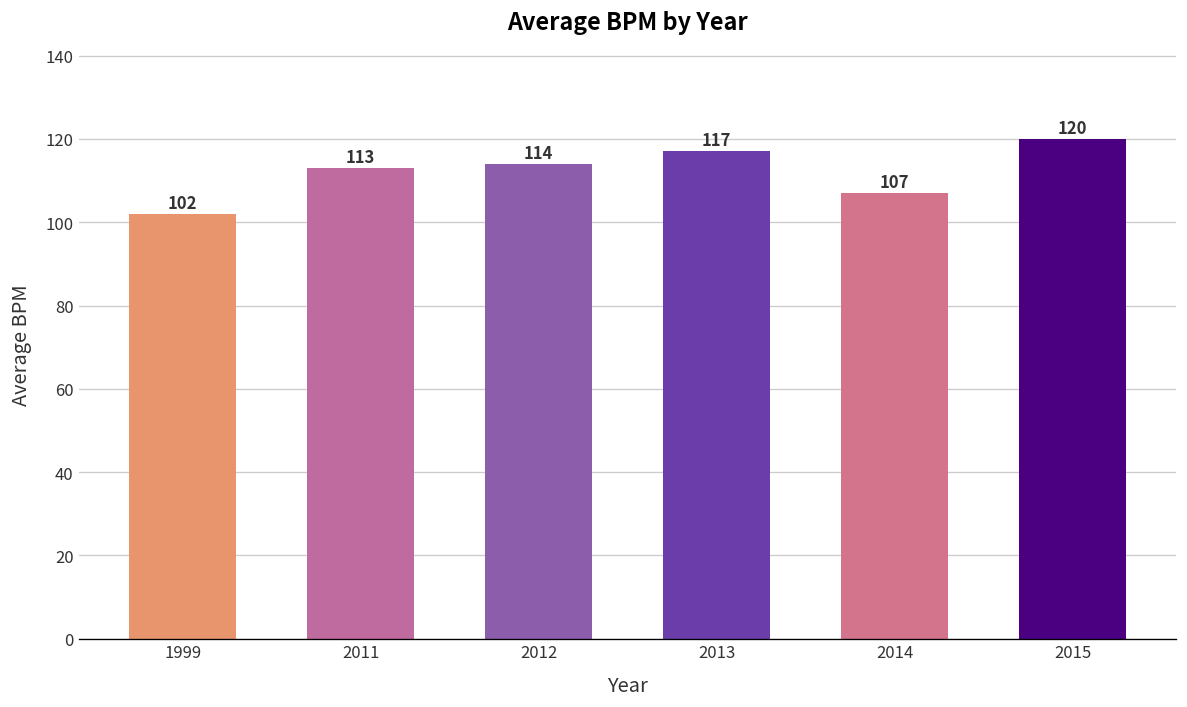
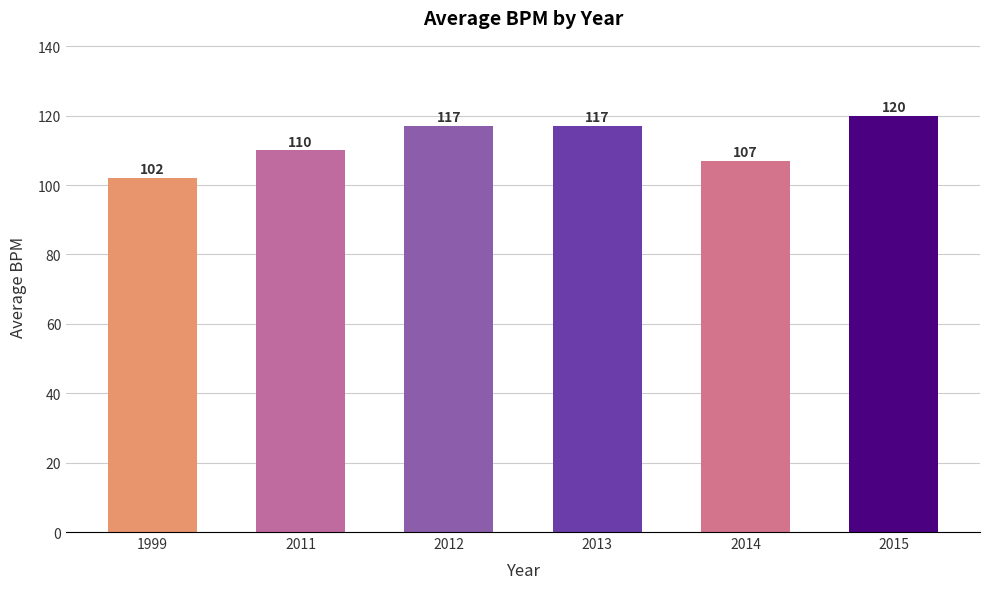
  {
    "1999": 102,
-   "2011": 113,
-   "2012": 114,
+   "2011": 110,
+   "2012": 117,
    "2013": 117,
    "2014": 107,
    "2015": 120
  }
